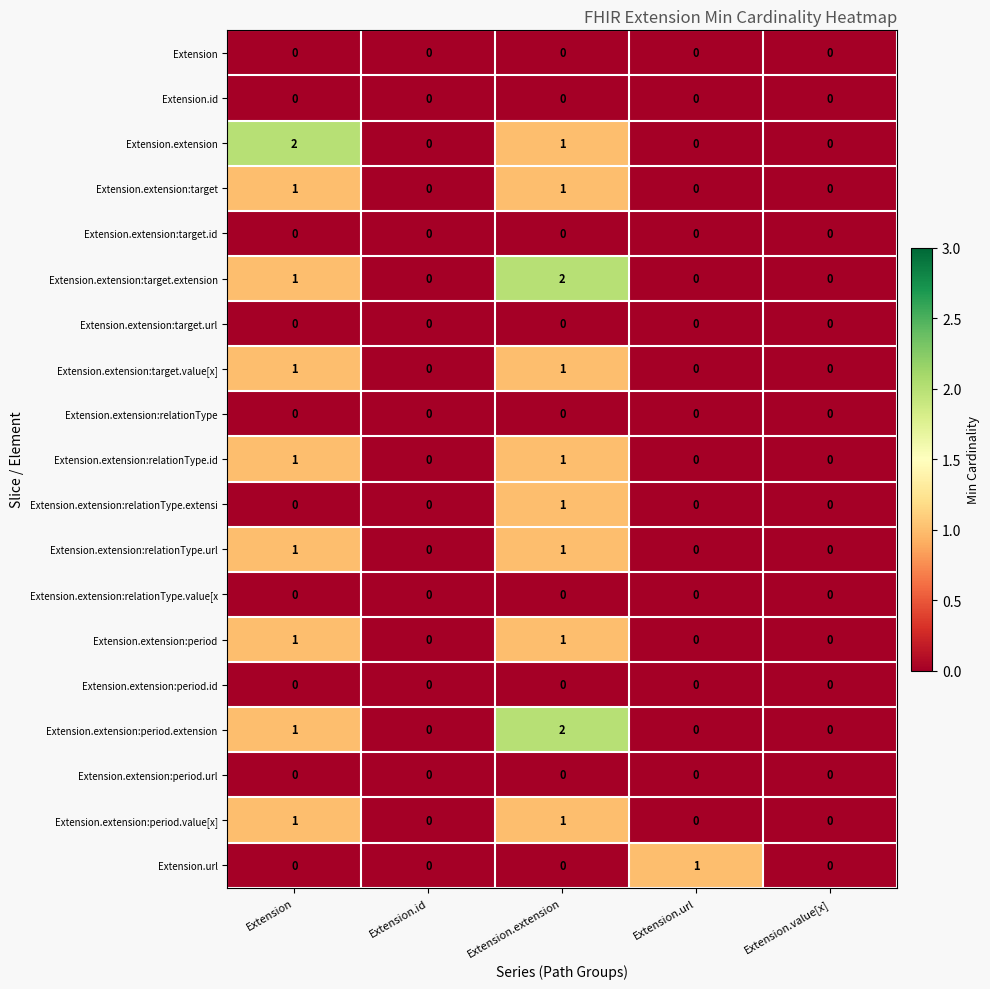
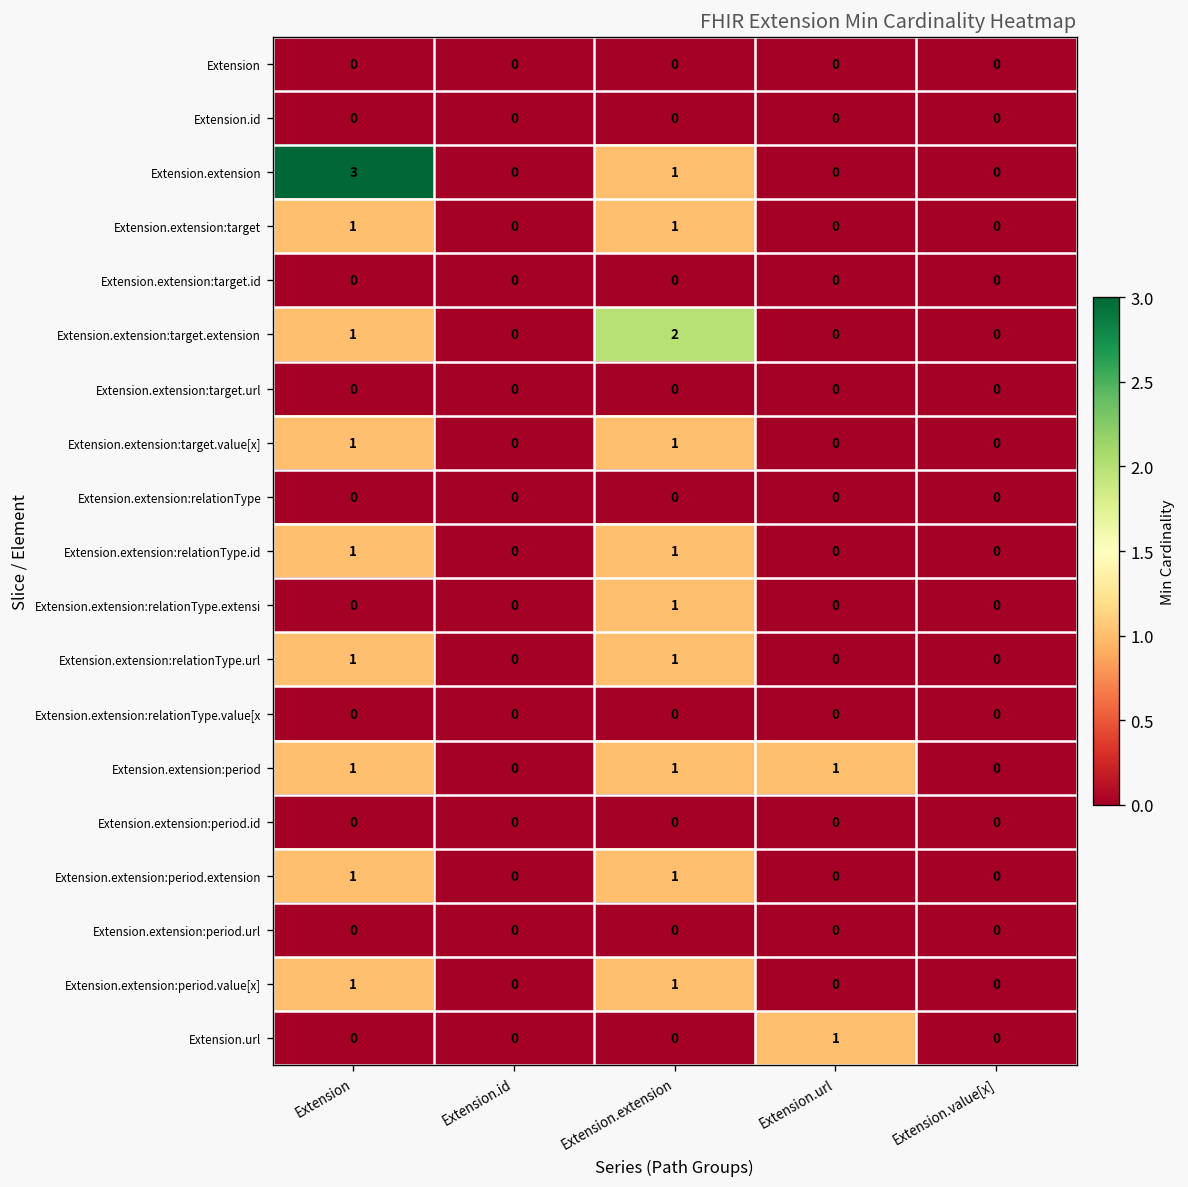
  {
    "Extension": {
      "Extension": 0,
      "Extension.id": 0,
      "Extension.extension": 0,
      "Extension.url": 0,
      "Extension.value[x]": 0
    },
    "Extension.id": {
      "Extension": 0,
      "Extension.id": 0,
      "Extension.extension": 0,
      "Extension.url": 0,
      "Extension.value[x]": 0
    },
    "Extension.extension": {
-     "Extension": 2,
+     "Extension": 3,
      "Extension.id": 0,
      "Extension.extension": 1,
      "Extension.url": 0,
      "Extension.value[x]": 0
    },
    "Extension.extension:target": {
      "Extension": 1,
      "Extension.id": 0,
      "Extension.extension": 1,
      "Extension.url": 0,
      "Extension.value[x]": 0
    },
    "Extension.extension:target.id": {
      "Extension": 0,
      "Extension.id": 0,
      "Extension.extension": 0,
      "Extension.url": 0,
      "Extension.value[x]": 0
    },
    "Extension.extension:target.extension": {
      "Extension": 1,
      "Extension.id": 0,
      "Extension.extension": 2,
      "Extension.url": 0,
      "Extension.value[x]": 0
    },
    "Extension.extension:target.url": {
      "Extension": 0,
      "Extension.id": 0,
      "Extension.extension": 0,
      "Extension.url": 0,
      "Extension.value[x]": 0
    },
    "Extension.extension:target.value[x]": {
      "Extension": 1,
      "Extension.id": 0,
      "Extension.extension": 1,
      "Extension.url": 0,
      "Extension.value[x]": 0
    },
    "Extension.extension:relationType": {
      "Extension": 0,
      "Extension.id": 0,
      "Extension.extension": 0,
      "Extension.url": 0,
      "Extension.value[x]": 0
    },
    "Extension.extension:relationType.id": {
      "Extension": 1,
      "Extension.id": 0,
      "Extension.extension": 1,
      "Extension.url": 0,
      "Extension.value[x]": 0
    },
    "Extension.extension:relationType.extensi": {
      "Extension": 0,
      "Extension.id": 0,
      "Extension.extension": 1,
      "Extension.url": 0,
      "Extension.value[x]": 0
    },
    "Extension.extension:relationType.url": {
      "Extension": 1,
      "Extension.id": 0,
      "Extension.extension": 1,
      "Extension.url": 0,
      "Extension.value[x]": 0
    },
    "Extension.extension:relationType.value[x": {
      "Extension": 0,
      "Extension.id": 0,
      "Extension.extension": 0,
      "Extension.url": 0,
      "Extension.value[x]": 0
    },
    "Extension.extension:period": {
      "Extension": 1,
      "Extension.id": 0,
      "Extension.extension": 1,
-     "Extension.url": 0,
+     "Extension.url": 1,
      "Extension.value[x]": 0
    },
    "Extension.extension:period.id": {
      "Extension": 0,
      "Extension.id": 0,
      "Extension.extension": 0,
      "Extension.url": 0,
      "Extension.value[x]": 0
    },
    "Extension.extension:period.extension": {
      "Extension": 1,
      "Extension.id": 0,
-     "Extension.extension": 2,
+     "Extension.extension": 1,
      "Extension.url": 0,
      "Extension.value[x]": 0
    },
    "Extension.extension:period.url": {
      "Extension": 0,
      "Extension.id": 0,
      "Extension.extension": 0,
      "Extension.url": 0,
      "Extension.value[x]": 0
    },
    "Extension.extension:period.value[x]": {
      "Extension": 1,
      "Extension.id": 0,
      "Extension.extension": 1,
      "Extension.url": 0,
      "Extension.value[x]": 0
    },
    "Extension.url": {
      "Extension": 0,
      "Extension.id": 0,
      "Extension.extension": 0,
      "Extension.url": 1,
      "Extension.value[x]": 0
    }
  }
